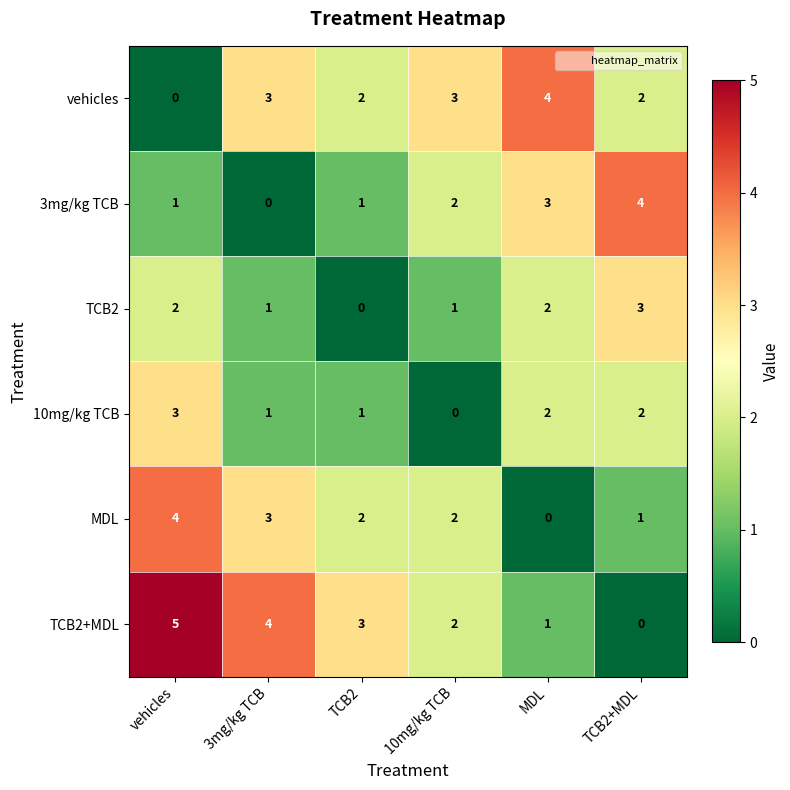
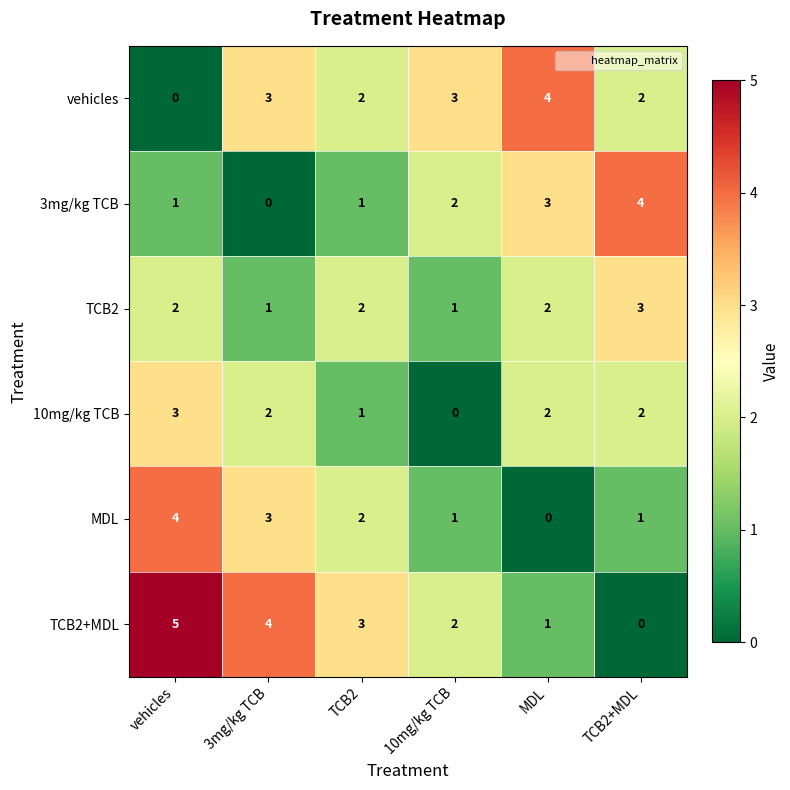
  {
    "vehicles": {
      "vehicles": 0,
      "3mg/kg TCB": 3,
      "TCB2": 2,
      "10mg/kg TCB": 3,
      "MDL": 4,
      "TCB2+MDL": 2
    },
    "3mg/kg TCB": {
      "vehicles": 1,
      "3mg/kg TCB": 0,
      "TCB2": 1,
      "10mg/kg TCB": 2,
      "MDL": 3,
      "TCB2+MDL": 4
    },
    "TCB2": {
      "vehicles": 2,
      "3mg/kg TCB": 1,
-     "TCB2": 0,
+     "TCB2": 2,
      "10mg/kg TCB": 1,
      "MDL": 2,
      "TCB2+MDL": 3
    },
    "10mg/kg TCB": {
      "vehicles": 3,
-     "3mg/kg TCB": 1,
+     "3mg/kg TCB": 2,
      "TCB2": 1,
      "10mg/kg TCB": 0,
      "MDL": 2,
      "TCB2+MDL": 2
    },
    "MDL": {
      "vehicles": 4,
      "3mg/kg TCB": 3,
      "TCB2": 2,
-     "10mg/kg TCB": 2,
+     "10mg/kg TCB": 1,
      "MDL": 0,
      "TCB2+MDL": 1
    },
    "TCB2+MDL": {
      "vehicles": 5,
      "3mg/kg TCB": 4,
      "TCB2": 3,
      "10mg/kg TCB": 2,
      "MDL": 1,
      "TCB2+MDL": 0
    }
  }
